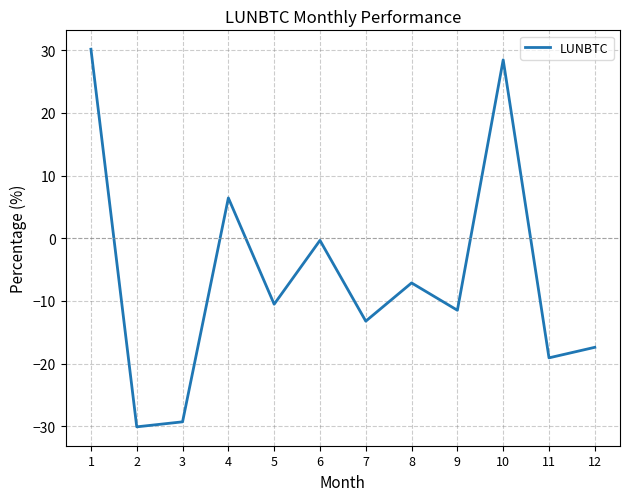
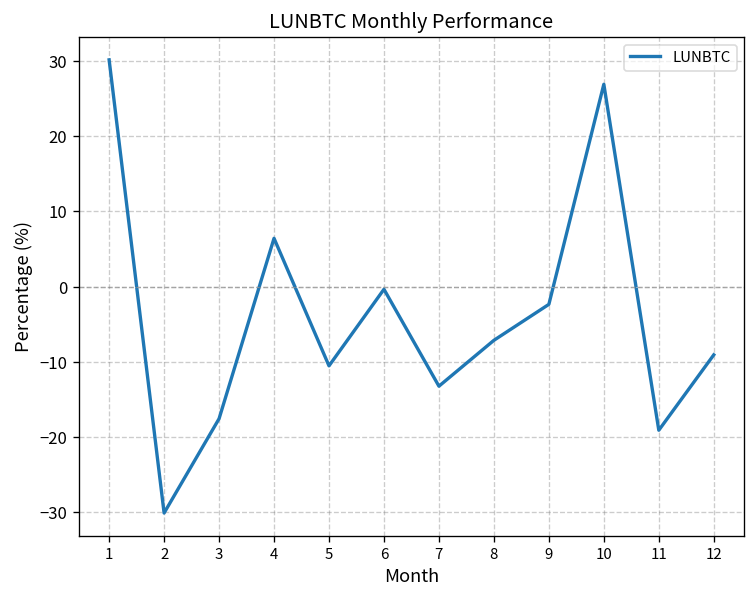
  {
    "1": 30,
    "2": -30,
-   "3": -29,
+   "3": -18,
    "4": 6,
    "5": -11,
    "6": 0,
    "7": -13,
    "8": -7,
-   "9": -11,
-   "10": 28,
+   "9": -2,
+   "10": 27,
    "11": -19,
-   "12": -17
+   "12": -9
  }
